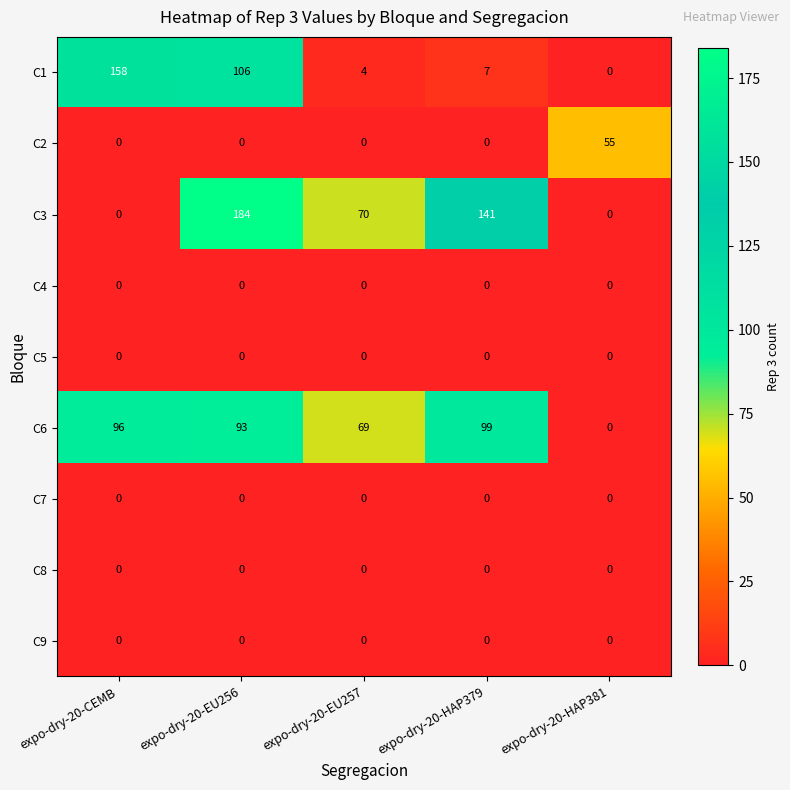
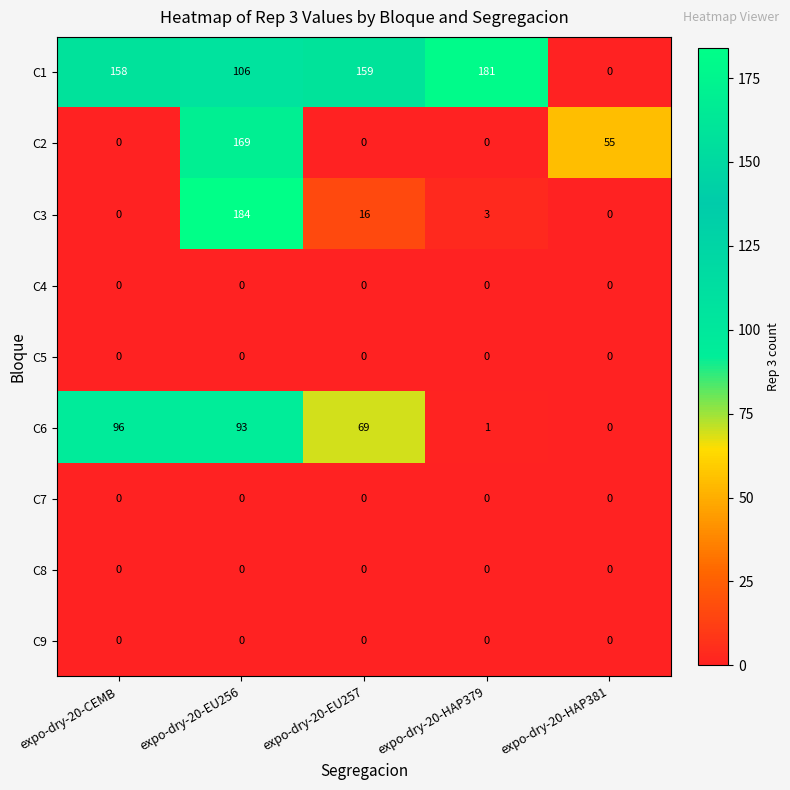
  {
    "C1": {
      "expo-dry-20-CEMB": 158,
      "expo-dry-20-EU256": 106,
-     "expo-dry-20-EU257": 4,
-     "expo-dry-20-HAP379": 7,
+     "expo-dry-20-EU257": 159,
+     "expo-dry-20-HAP379": 181,
      "expo-dry-20-HAP381": 0
    },
    "C2": {
      "expo-dry-20-CEMB": 0,
-     "expo-dry-20-EU256": 0,
+     "expo-dry-20-EU256": 169,
      "expo-dry-20-EU257": 0,
      "expo-dry-20-HAP379": 0,
      "expo-dry-20-HAP381": 55
    },
    "C3": {
      "expo-dry-20-CEMB": 0,
      "expo-dry-20-EU256": 184,
-     "expo-dry-20-EU257": 70,
-     "expo-dry-20-HAP379": 141,
+     "expo-dry-20-EU257": 16,
+     "expo-dry-20-HAP379": 3,
      "expo-dry-20-HAP381": 0
    },
    "C4": {
      "expo-dry-20-CEMB": 0,
      "expo-dry-20-EU256": 0,
      "expo-dry-20-EU257": 0,
      "expo-dry-20-HAP379": 0,
      "expo-dry-20-HAP381": 0
    },
    "C5": {
      "expo-dry-20-CEMB": 0,
      "expo-dry-20-EU256": 0,
      "expo-dry-20-EU257": 0,
      "expo-dry-20-HAP379": 0,
      "expo-dry-20-HAP381": 0
    },
    "C6": {
      "expo-dry-20-CEMB": 96,
      "expo-dry-20-EU256": 93,
      "expo-dry-20-EU257": 69,
-     "expo-dry-20-HAP379": 99,
+     "expo-dry-20-HAP379": 1,
      "expo-dry-20-HAP381": 0
    },
    "C7": {
      "expo-dry-20-CEMB": 0,
      "expo-dry-20-EU256": 0,
      "expo-dry-20-EU257": 0,
      "expo-dry-20-HAP379": 0,
      "expo-dry-20-HAP381": 0
    },
    "C8": {
      "expo-dry-20-CEMB": 0,
      "expo-dry-20-EU256": 0,
      "expo-dry-20-EU257": 0,
      "expo-dry-20-HAP379": 0,
      "expo-dry-20-HAP381": 0
    },
    "C9": {
      "expo-dry-20-CEMB": 0,
      "expo-dry-20-EU256": 0,
      "expo-dry-20-EU257": 0,
      "expo-dry-20-HAP379": 0,
      "expo-dry-20-HAP381": 0
    }
  }
